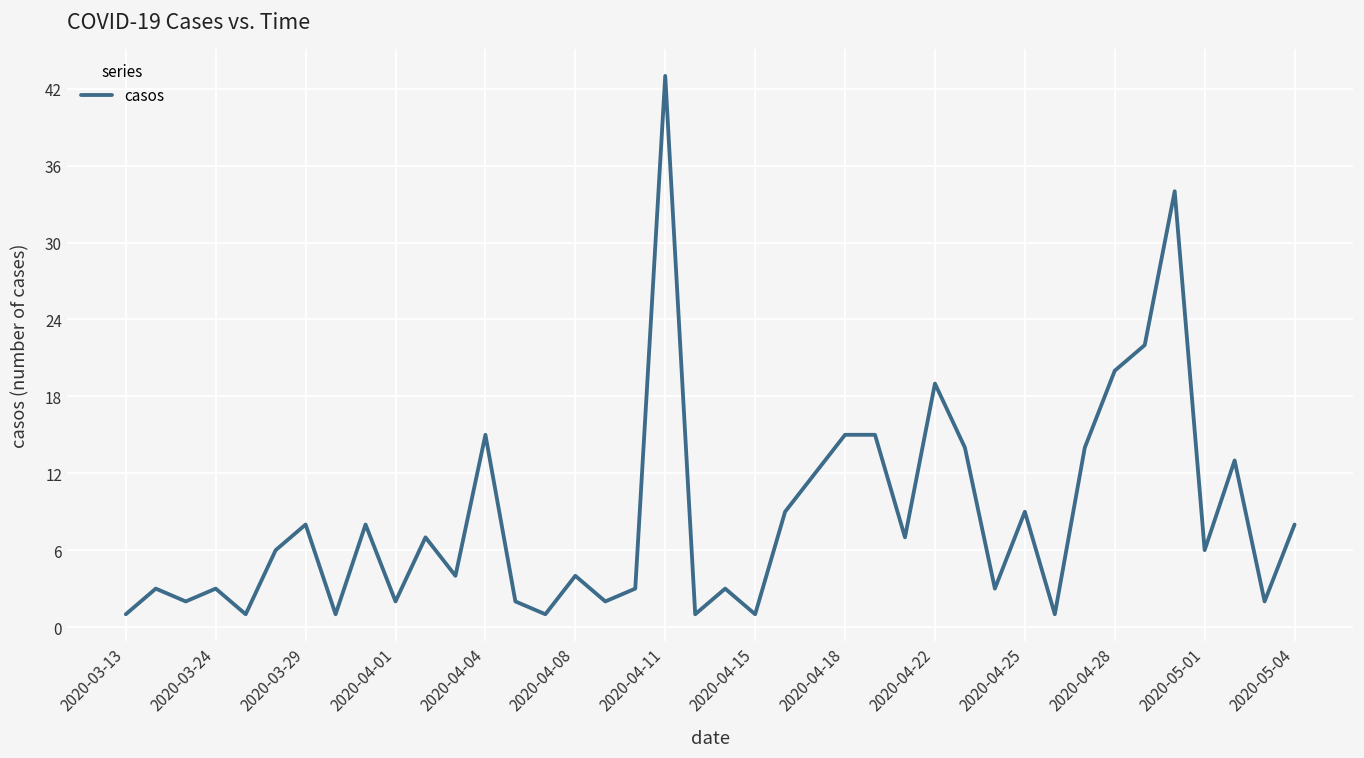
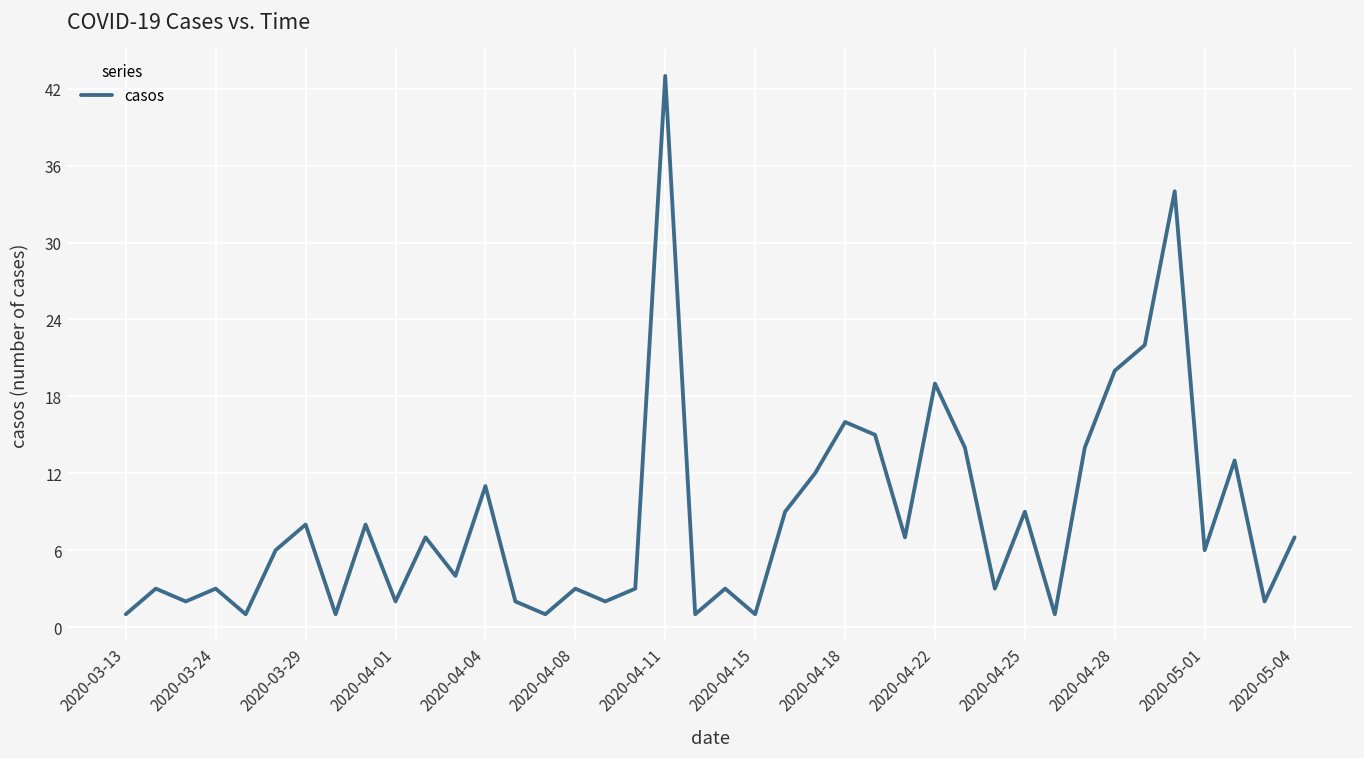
  {
    "2020-03-13": 1,
    "2020-03-24": 3,
    "2020-03-29": 8,
    "2020-04-01": 2,
-   "2020-04-04": 15,
-   "2020-04-08": 4,
+   "2020-04-04": 11,
+   "2020-04-08": 3,
    "2020-04-11": 43,
    "2020-04-15": 1,
-   "2020-04-18": 15,
+   "2020-04-18": 16,
    "2020-04-22": 19,
    "2020-04-25": 9,
    "2020-04-28": 20,
    "2020-05-01": 6,
-   "2020-05-04": 8
+   "2020-05-04": 7
  }
